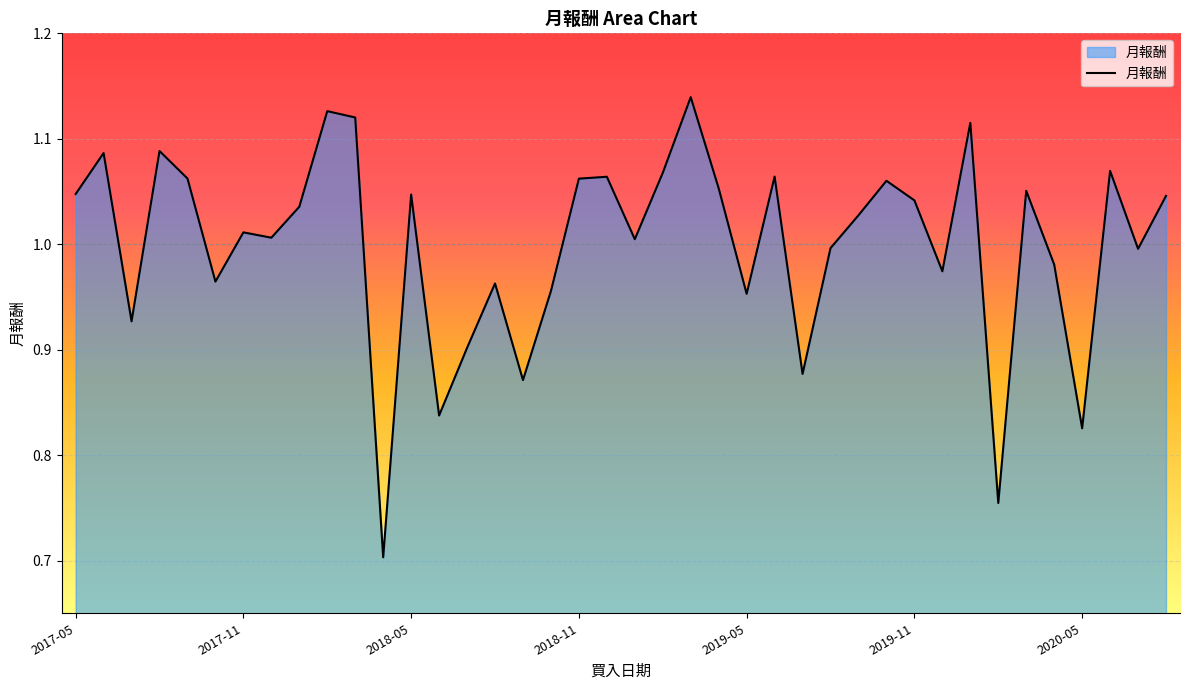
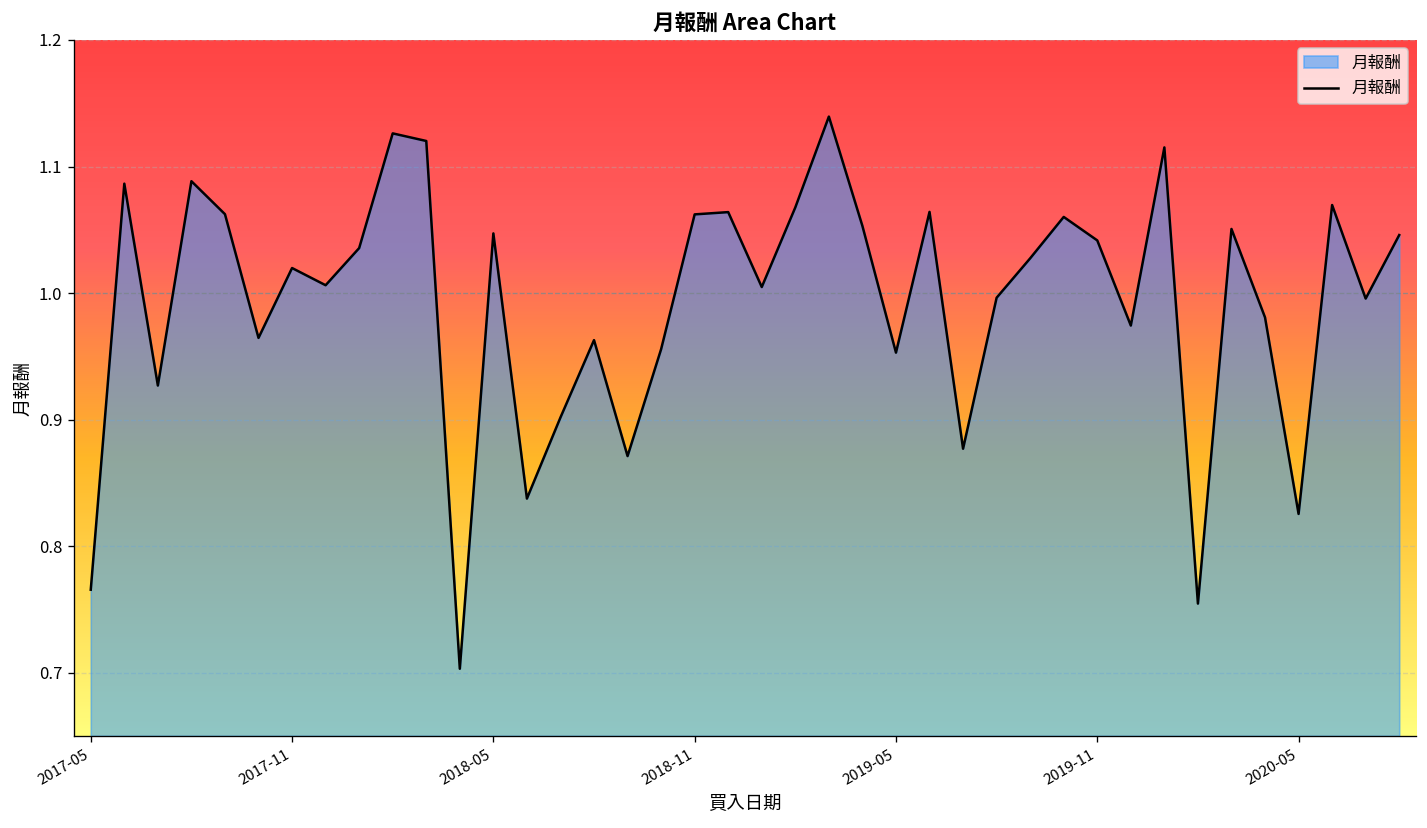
  {
-   "2017-05": 1.048,
-   "2017-11": 1.011,
+   "2017-05": 0.766,
+   "2017-11": 1.020,
    "2018-05": 1.047,
    "2018-11": 1.062,
    "2019-05": 0.953,
    "2019-11": 1.042,
    "2020-05": 0.825
  }
